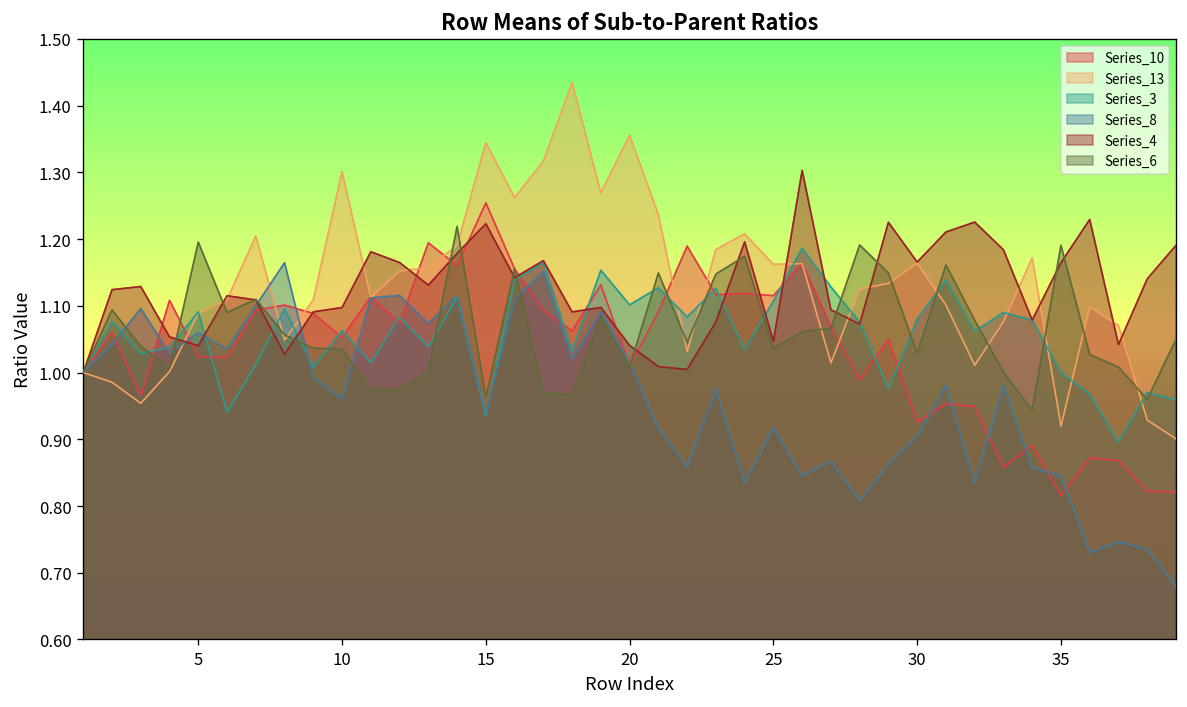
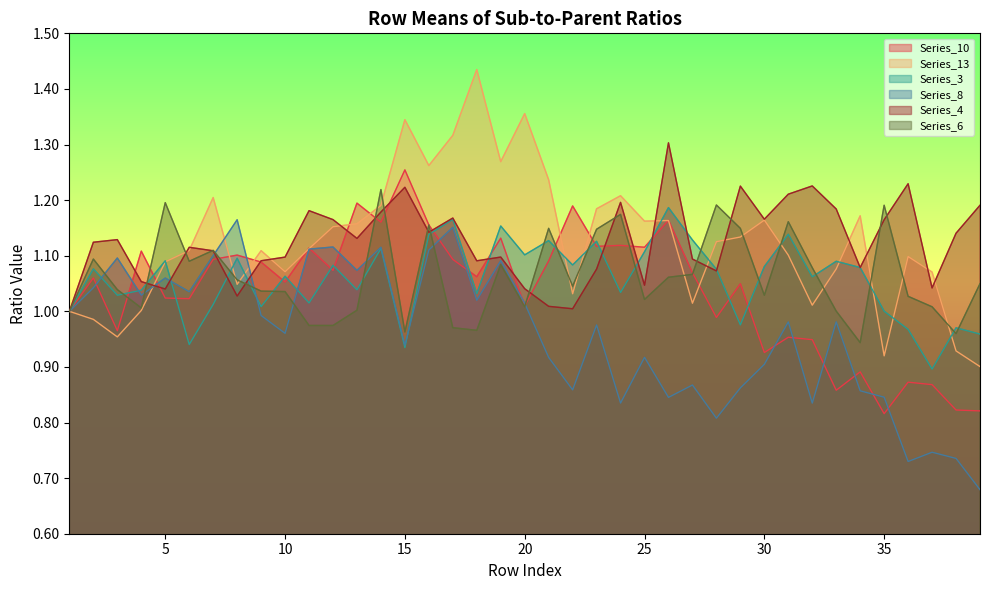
  {
    "Series_13": {
-     "10": 1.30,
+     "10": 1.07,
      "15": 1.34,
      "20": 1.36,
      "25": 1.16,
      "35": 0.92
    },
    "Series_6": {
      "5": 1.20,
      "10": 1.04,
      "15": 0.96,
-     "25": 1.04,
+     "25": 1.02,
      "30": 1.03,
      "35": 1.19
    }
  }
